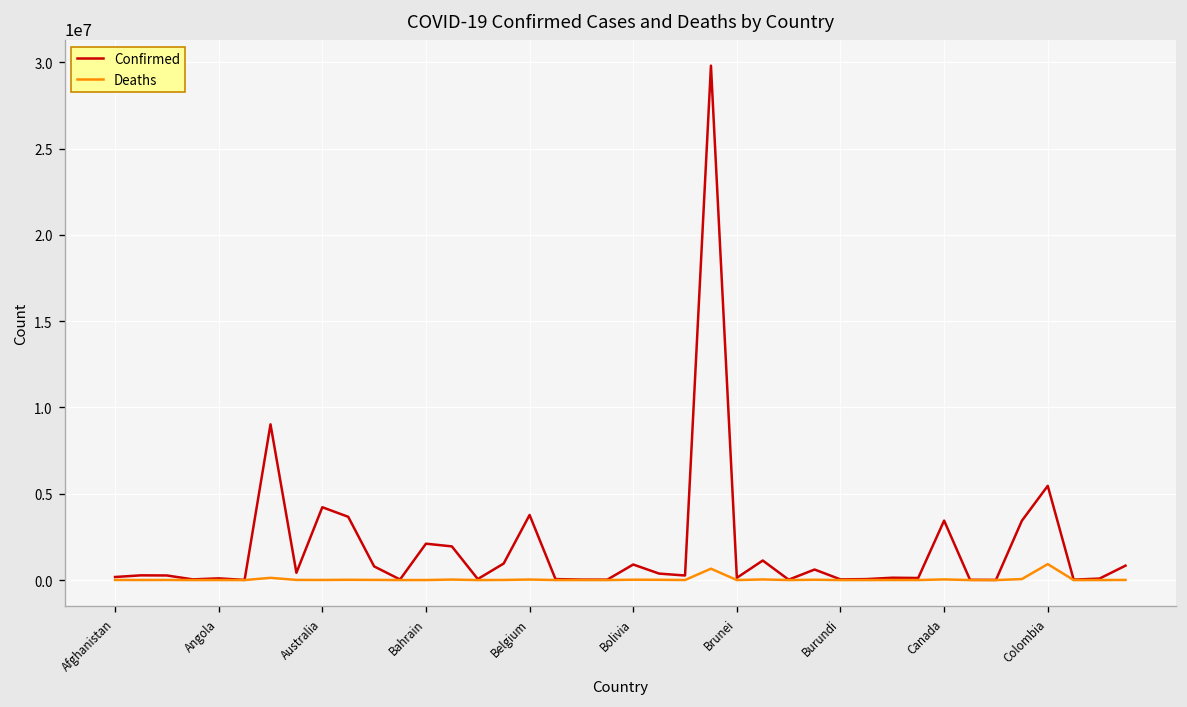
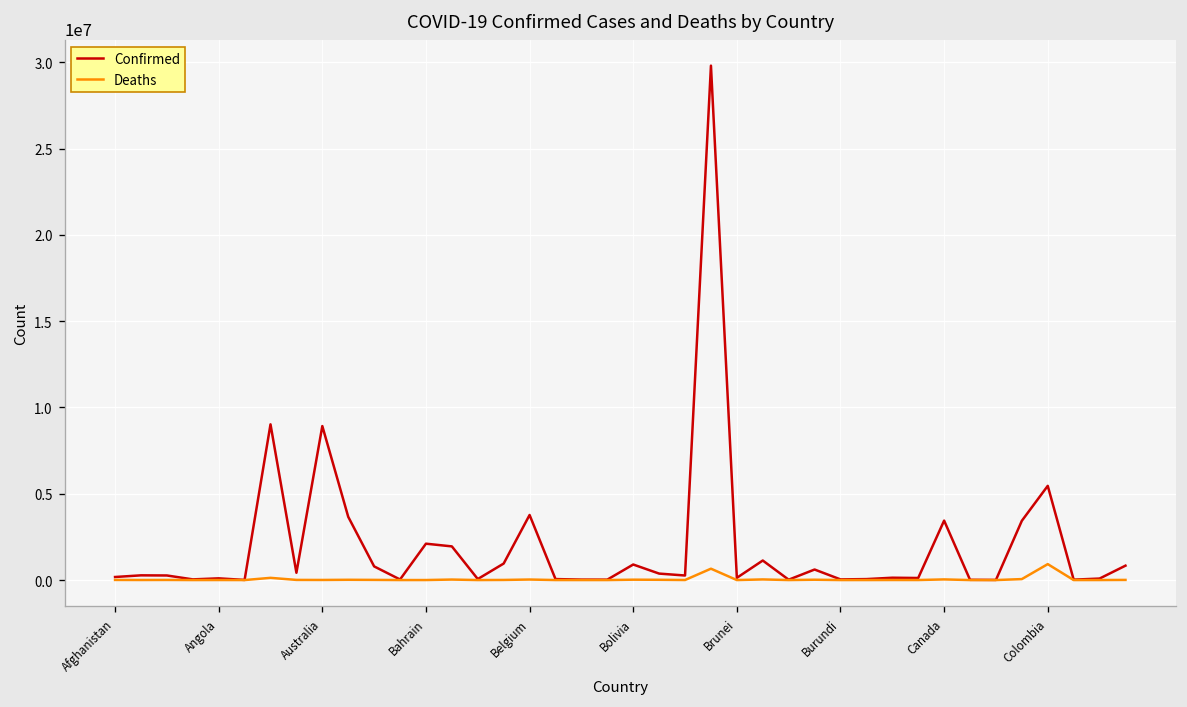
  {
    "Confirmed": {
-     "Australia": 4200000,
+     "Australia": 8900000,
      "Bahrain": 2100000,
      "Belgium": 3800000,
      "Bolivia": 900000,
      "Canada": 3400000,
      "Colombia": 5500000
    },
    "Deaths": {
      "Australia": 0,
      "Bahrain": 0,
      "Belgium": 0,
      "Bolivia": 0,
      "Canada": 0,
      "Colombia": 900000
    }
  }
